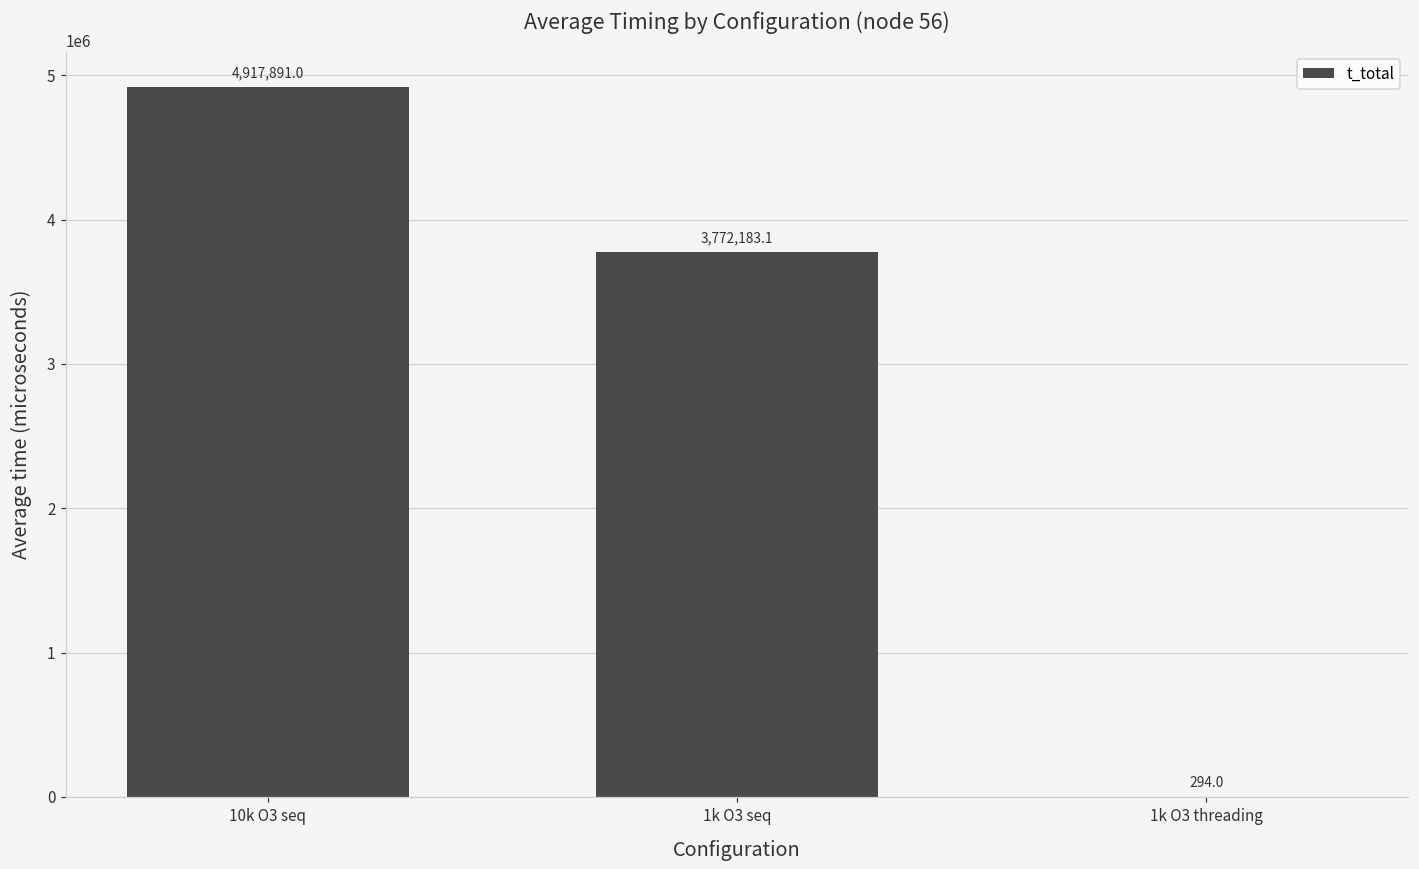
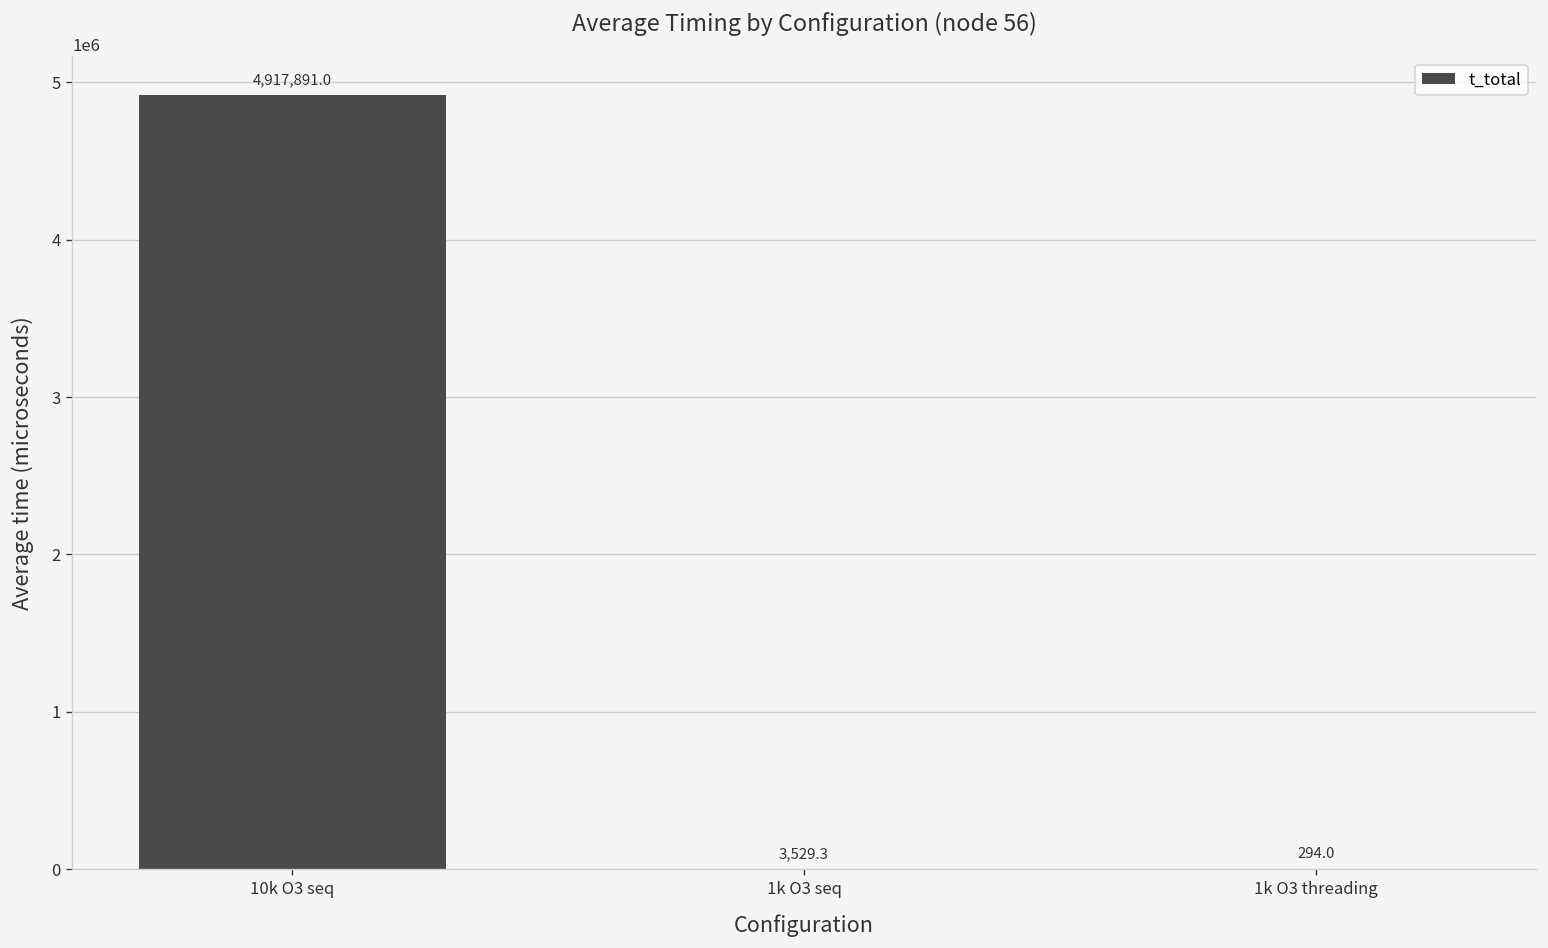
  {
    "10k O3 seq": "4,917,891.0",
-   "1k O3 seq": "3,772,183.1",
+   "1k O3 seq": "3,529.3",
    "1k O3 threading": "294.0"
  }
